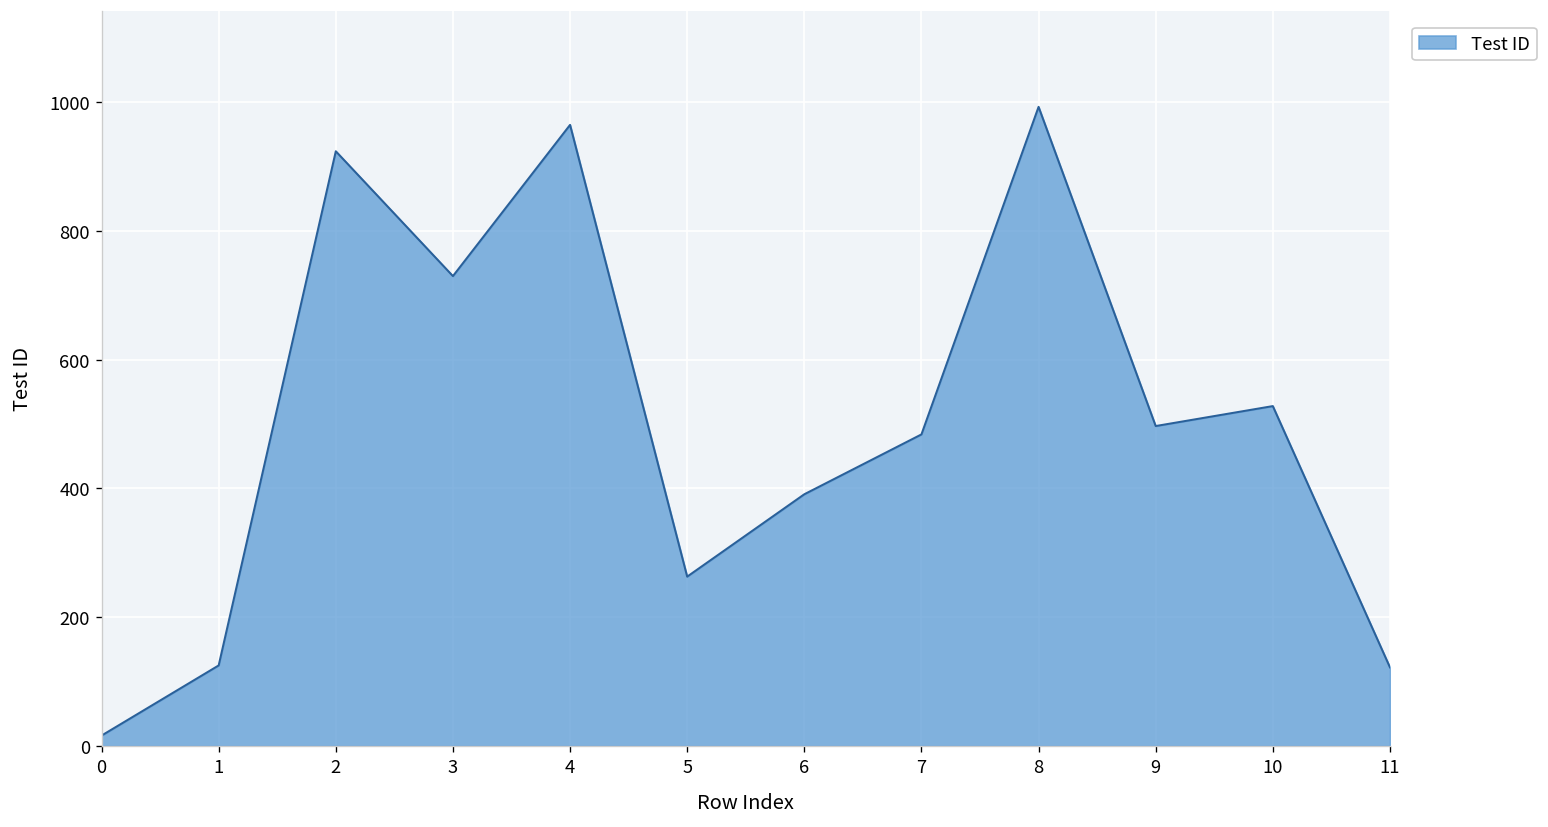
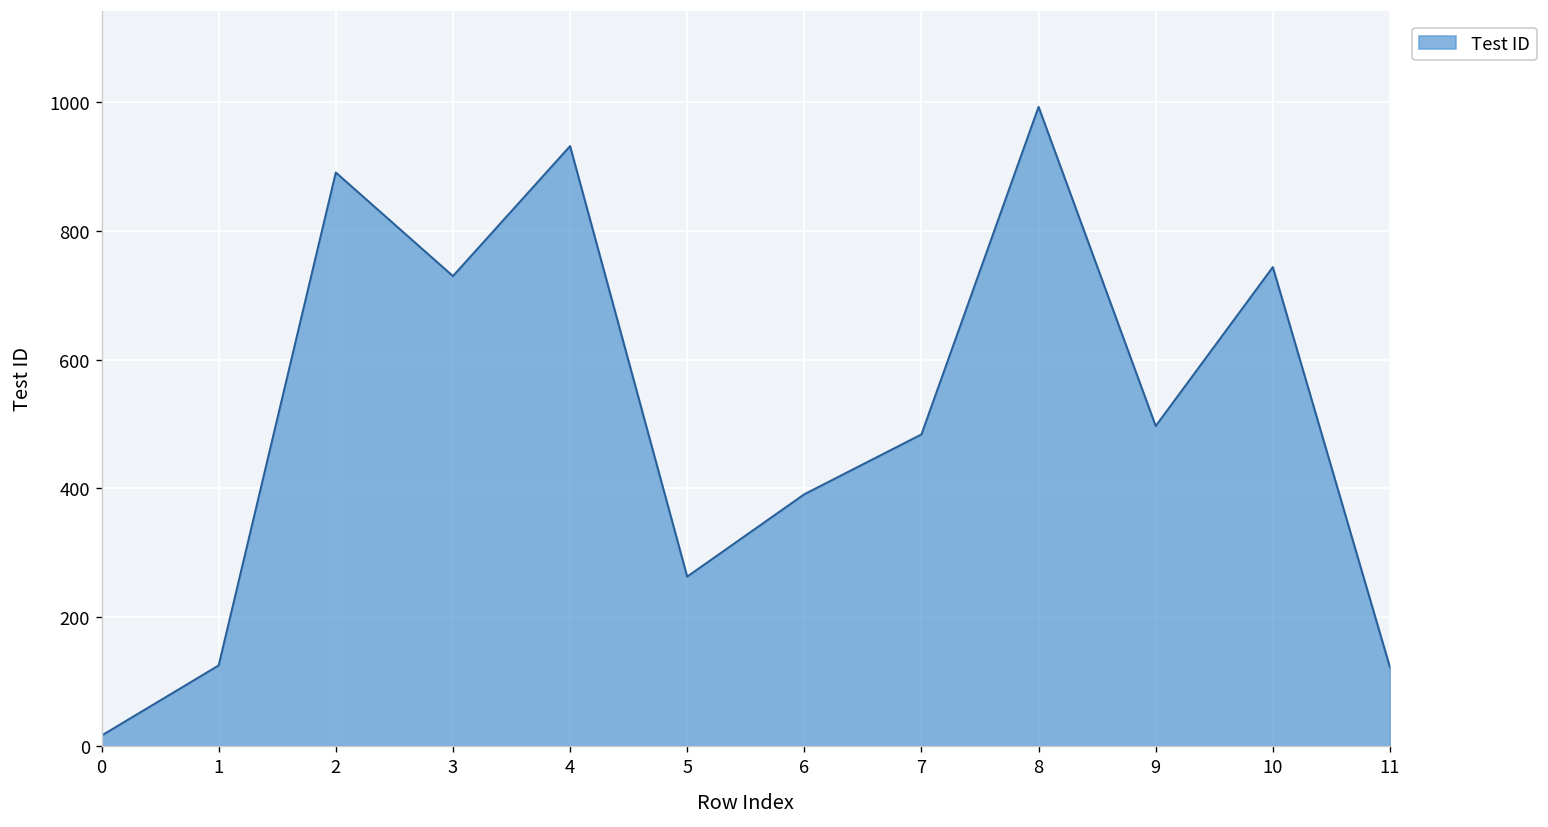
  {
    "0": 20,
    "1": 130,
-   "2": 920,
+   "2": 890,
    "3": 730,
-   "4": 970,
+   "4": 930,
    "5": 260,
    "6": 390,
    "7": 480,
    "8": 990,
    "9": 500,
-   "10": 530,
+   "10": 740,
    "11": 120
  }
